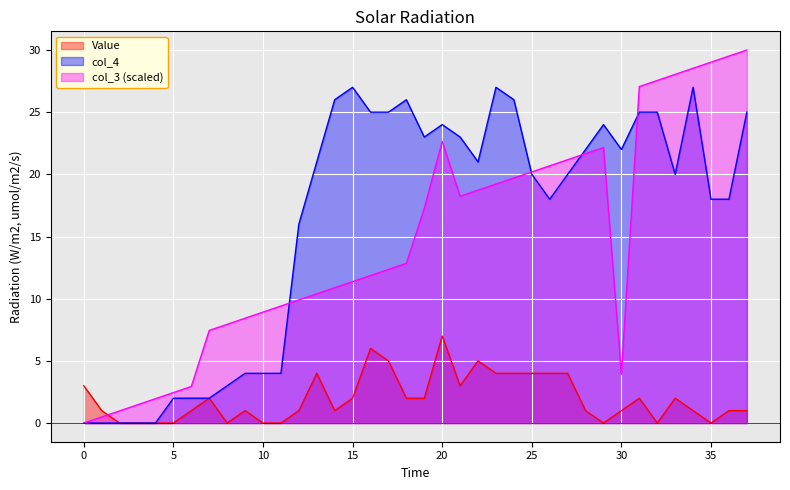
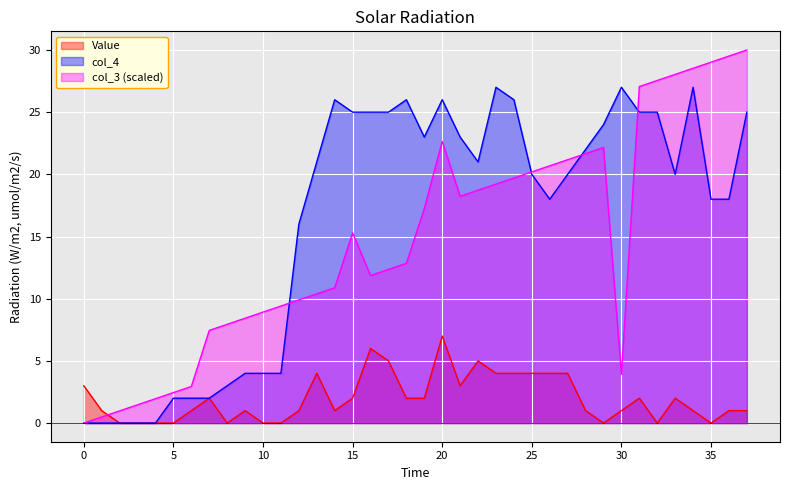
  {
    "Value": {
      "0": 3.0,
      "5": 0.0,
      "10": 0.0,
      "15": 2.0,
      "20": 7.0,
      "25": 4.0,
      "30": 1.0,
      "35": 0.0
    },
    "col_4": {
      "5": 2,
      "10": 4,
-     "15": 27,
-     "20": 24,
-     "30": 22,
+     "15": 25,
+     "20": 26,
+     "30": 27,
      "35": 18
    },
    "col_3 (scaled)": {
      "5": 2.5,
      "10": 8.9,
-     "15": 11.4,
+     "15": 15.3,
      "20": 22.6,
      "30": 3.9,
      "35": 29.0
    }
  }
